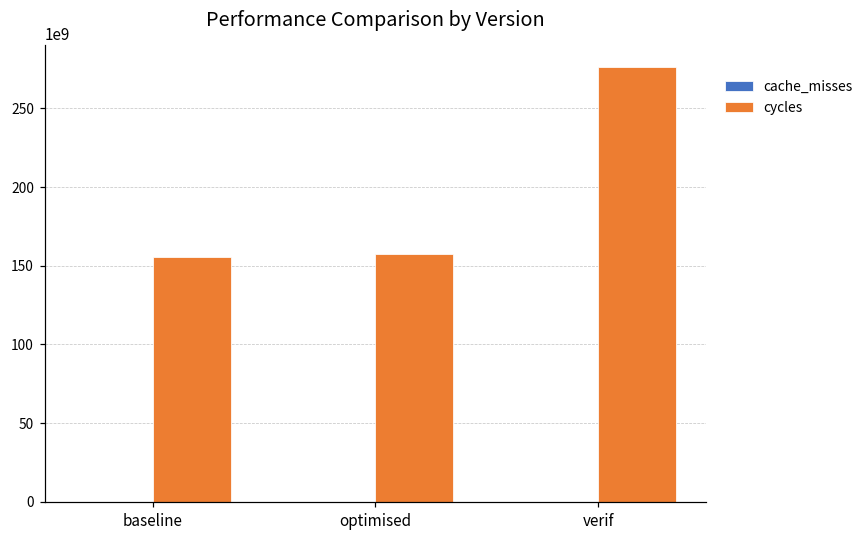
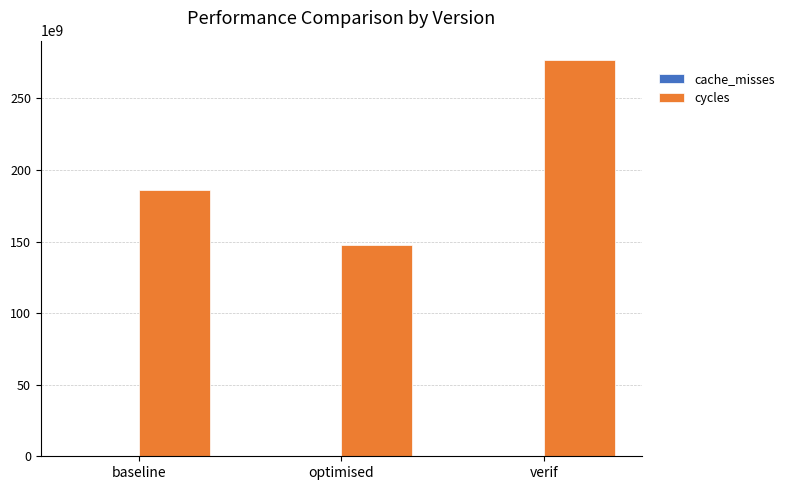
  {
    "cycles": {
-     "baseline": 156000000000,
-     "optimised": 158000000000,
+     "baseline": 186000000000,
+     "optimised": 147000000000,
      "verif": 277000000000
    }
  }
